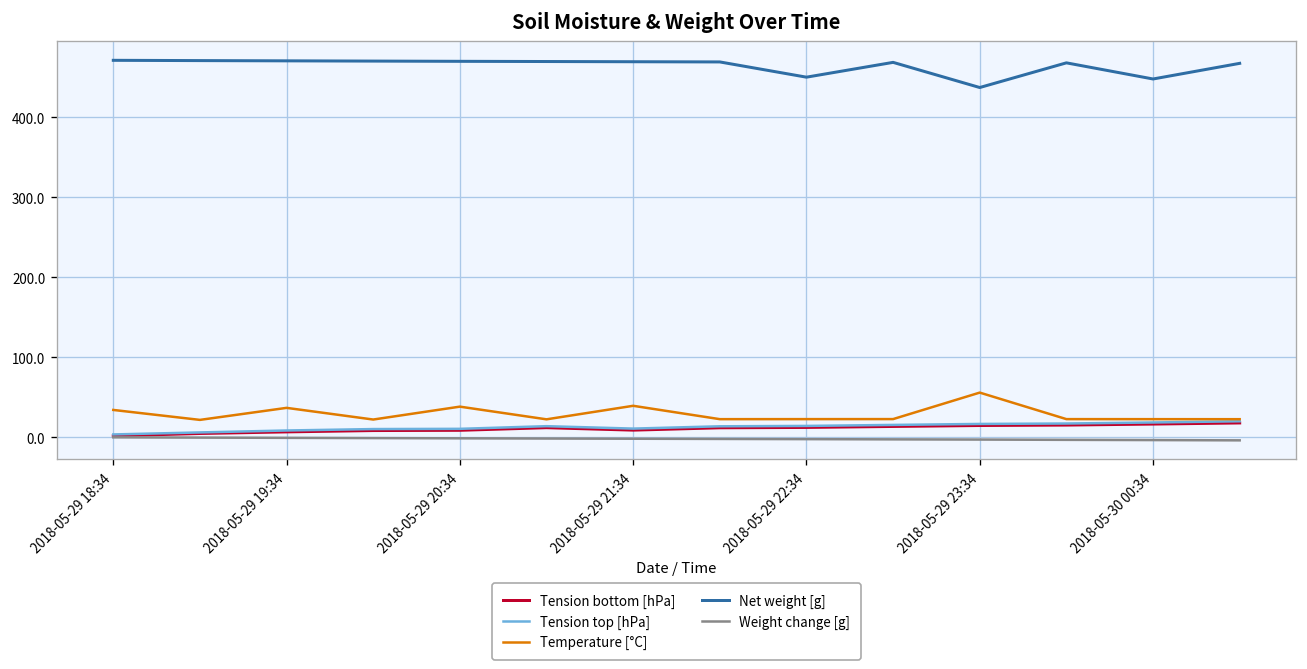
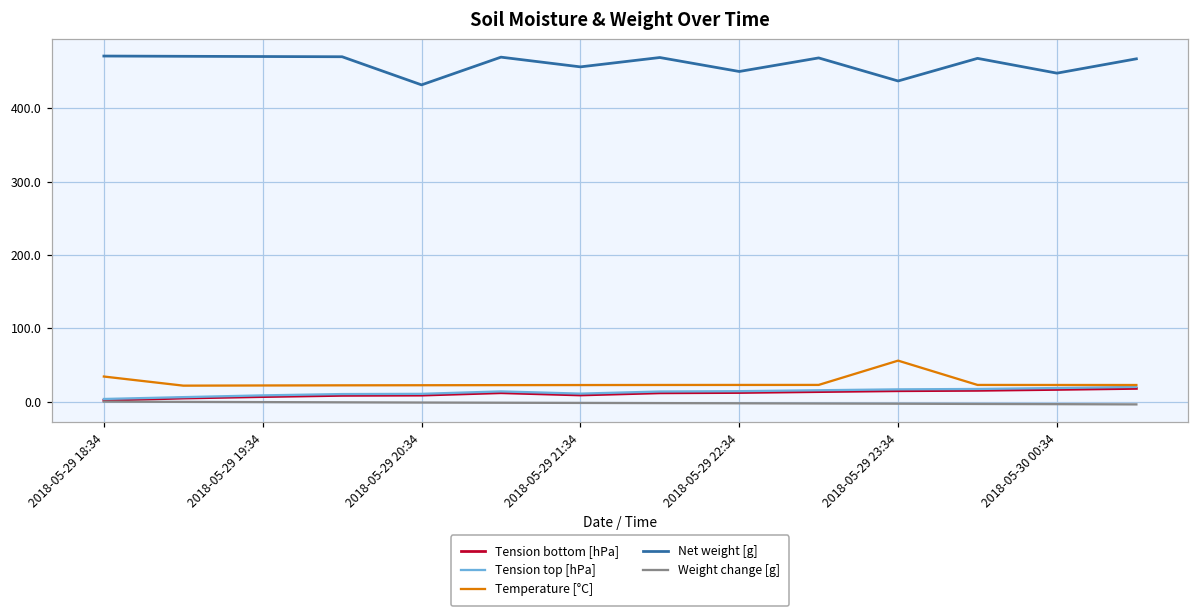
  {
    "Temperature [°C]": {
      "2018-05-29 18:34": 30,
-     "2018-05-29 19:34": 40,
-     "2018-05-29 20:34": 40,
-     "2018-05-29 21:34": 40,
+     "2018-05-29 19:34": 20,
+     "2018-05-29 20:34": 20,
+     "2018-05-29 21:34": 20,
      "2018-05-29 22:34": 20,
      "2018-05-29 23:34": 60,
      "2018-05-30 00:34": 20
    },
    "Net weight [g]": {
      "2018-05-29 18:34": 470,
      "2018-05-29 19:34": 470,
-     "2018-05-29 20:34": 470,
-     "2018-05-29 21:34": 470,
+     "2018-05-29 20:34": 430,
+     "2018-05-29 21:34": 460,
      "2018-05-29 22:34": 450,
      "2018-05-29 23:34": 440,
      "2018-05-30 00:34": 450
    },
    "Weight change [g]": {
      "2018-05-29 19:34": 0,
      "2018-05-29 20:34": 0,
      "2018-05-29 21:34": 0,
      "2018-05-29 22:34": 0,
      "2018-05-29 23:34": 0,
      "2018-05-30 00:34": 0
    }
  }
